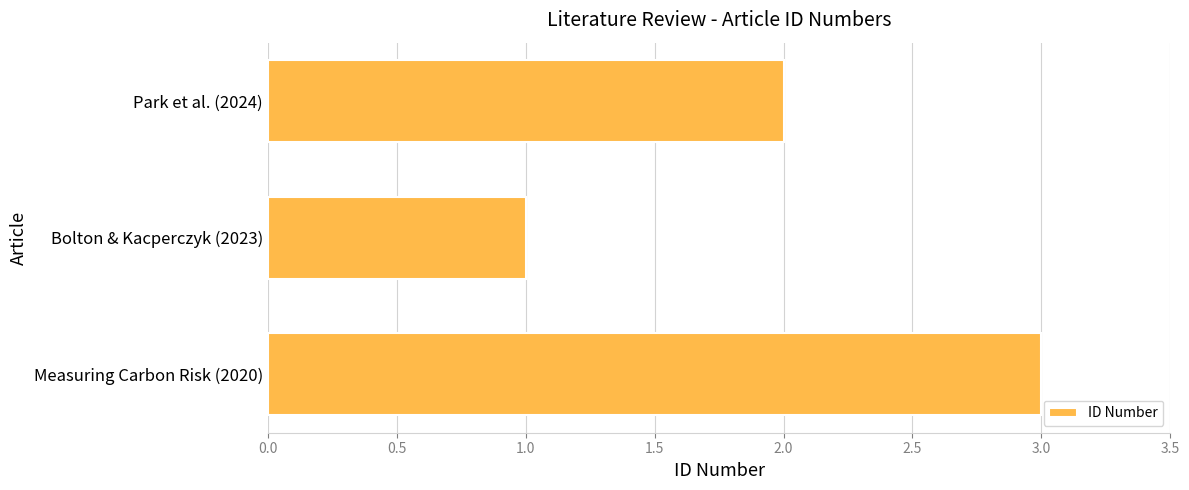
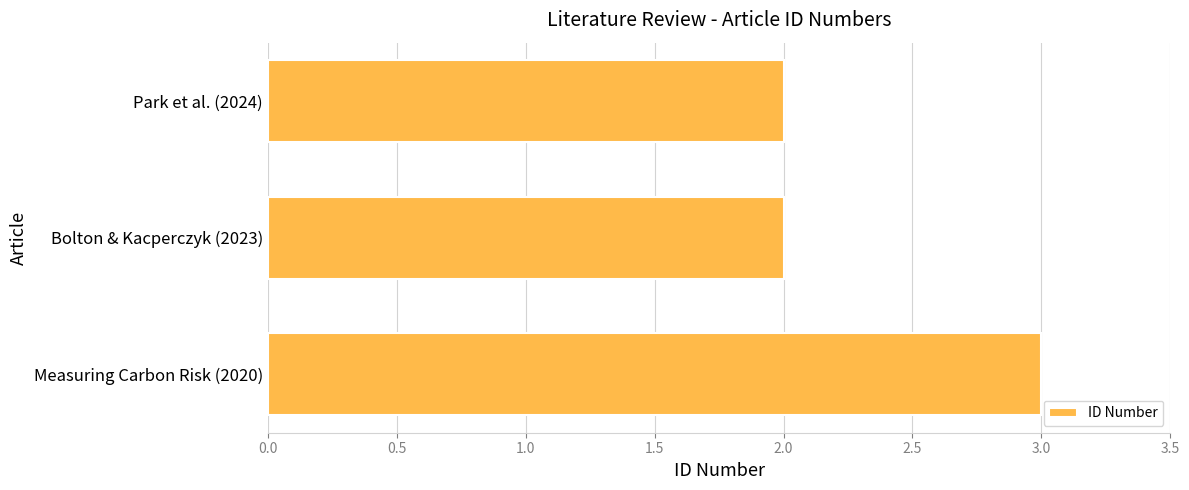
  {
    "Park et al. (2024)": 2,
-   "Bolton & Kacperczyk (2023)": 1,
+   "Bolton & Kacperczyk (2023)": 2,
    "Measuring Carbon Risk (2020)": 3
  }
